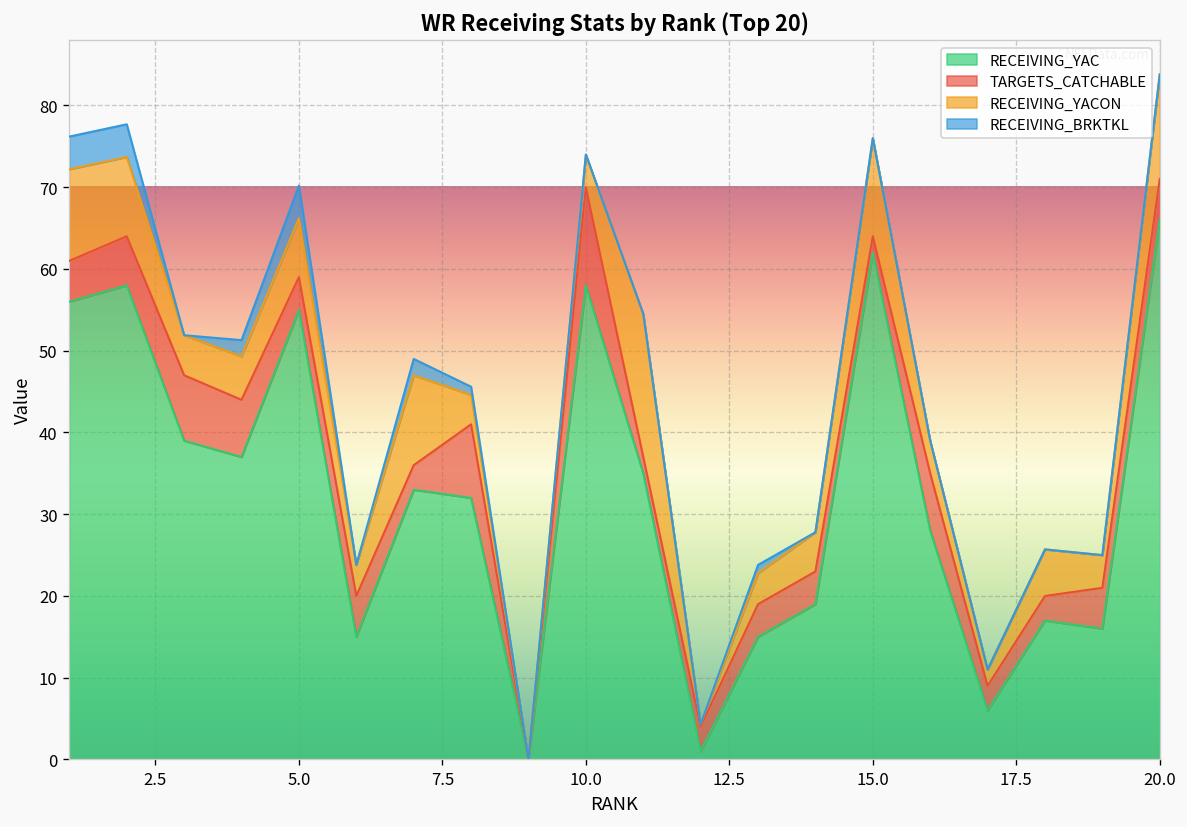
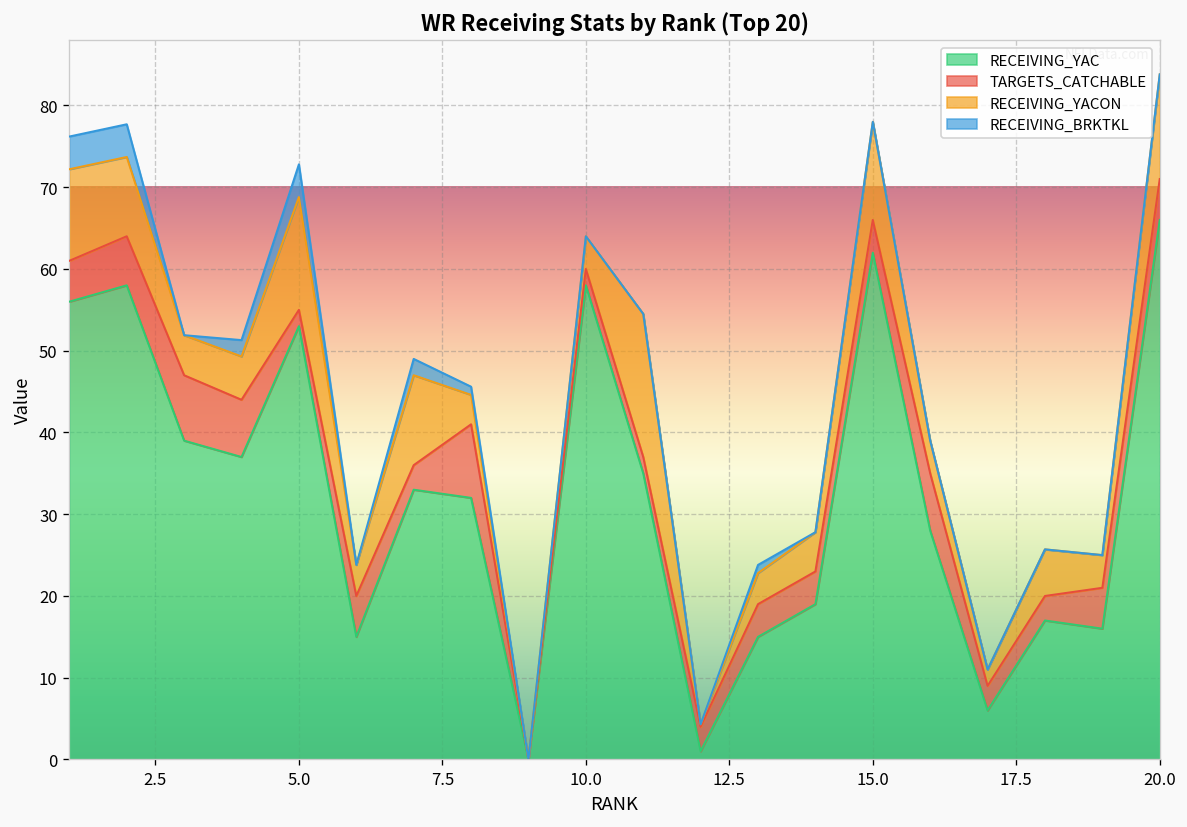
  {
    "RECEIVING_YAC": {
-     "5.0": 55,
+     "5.0": 53,
      "10.0": 58,
      "15.0": 62,
      "20.0": 66
    },
    "TARGETS_CATCHABLE": {
-     "5.0": 4,
-     "10.0": 12,
-     "15.0": 2,
+     "5.0": 2,
+     "10.0": 2,
+     "15.0": 4,
      "20.0": 5
    },
    "RECEIVING_YACON": {
-     "5.0": 7
+     "5.0": 14
    },
    "RECEIVING_BRKTKL": {
      "5.0": 4
    }
  }
